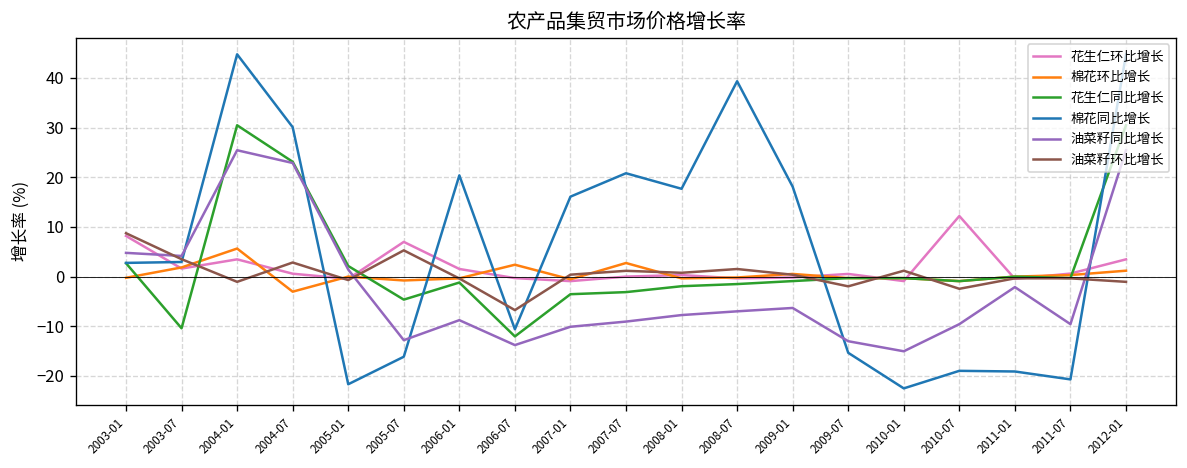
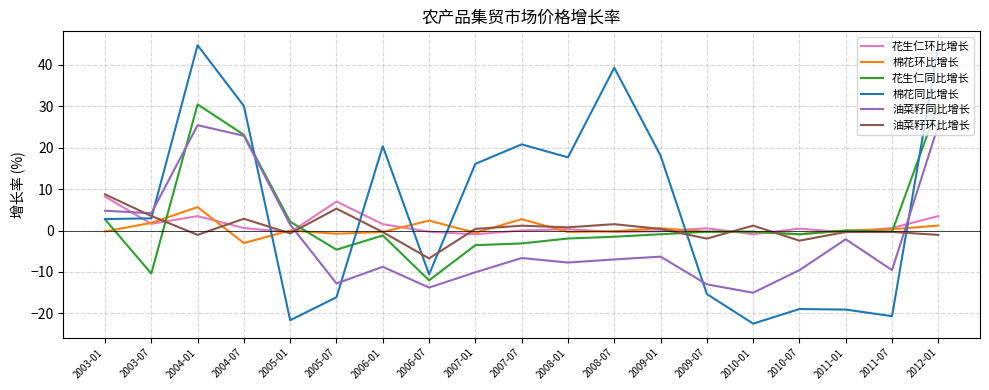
  {
    "花生仁环比增长": {
      "2004-01": 3,
      "2004-07": 1,
      "2005-07": 7,
      "2006-01": 2,
      "2006-07": 0,
      "2007-07": 0,
      "2009-07": 1,
-     "2010-07": 12,
+     "2010-07": 0,
      "2012-01": 3
    },
    "棉花环比增长": {
      "2003-01": 0,
      "2004-01": 6,
      "2004-07": -3,
      "2005-07": -1,
      "2006-07": 2,
      "2007-07": 3,
      "2008-01": 0,
      "2012-01": 1
    },
    "花生仁同比增长": {
      "2003-07": -10,
      "2004-01": 30,
      "2005-01": 2,
      "2005-07": -5,
      "2006-01": -1,
      "2006-07": -12,
      "2007-01": -4,
      "2007-07": -3,
      "2008-01": -2,
      "2008-07": -2,
      "2009-01": -1
    },
    "棉花同比增长": {
      "2004-01": 45,
      "2004-07": 30,
      "2005-01": -22,
      "2005-07": -16,
      "2006-01": 20,
      "2006-07": -11,
      "2007-01": 16,
      "2007-07": 21,
      "2008-01": 18,
      "2008-07": 39,
      "2009-01": 18,
      "2009-07": -15,
      "2010-01": -23,
      "2010-07": -19,
      "2011-01": -19,
      "2011-07": -21
    },
    "油菜籽同比增长": {
      "2003-01": 5,
      "2003-07": 4,
      "2004-01": 25,
      "2005-01": 1,
      "2005-07": -13,
      "2006-01": -9,
      "2006-07": -14,
      "2007-01": -10,
-     "2007-07": -9,
+     "2007-07": -7,
      "2008-01": -8,
      "2008-07": -7,
      "2009-01": -6,
      "2009-07": -13,
      "2010-01": -15,
      "2010-07": -10,
      "2011-01": -2,
      "2011-07": -10
    },
    "油菜籽环比增长": {
      "2004-01": -1,
      "2004-07": 3,
      "2005-07": 5,
      "2006-07": -7,
      "2007-01": 0,
      "2007-07": 1,
      "2008-07": 2,
      "2009-07": -2,
      "2010-01": 1,
      "2010-07": -2,
      "2012-01": -1
    }
  }
